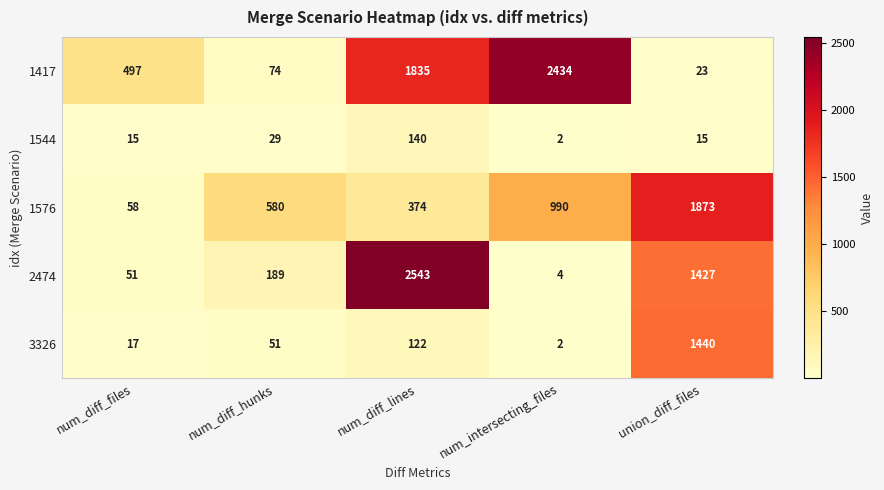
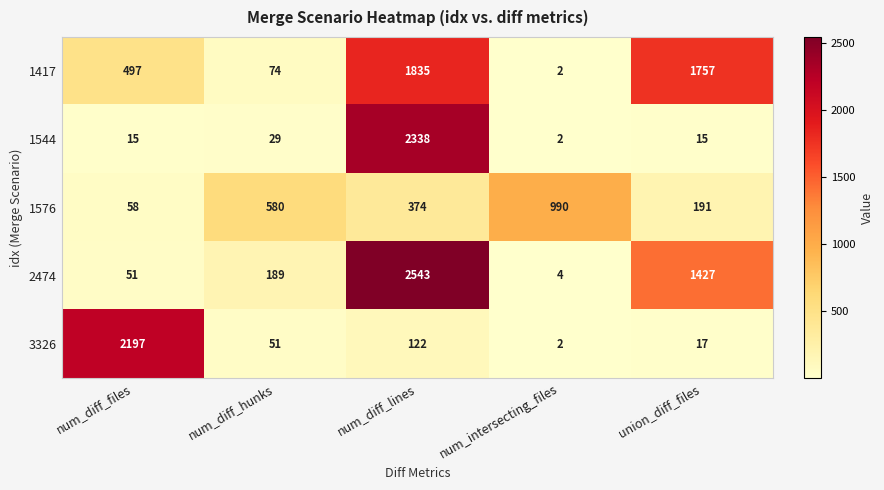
  {
    "1417": {
      "num_diff_files": 497,
      "num_diff_hunks": 74,
      "num_diff_lines": 1835,
-     "num_intersecting_files": 2434,
-     "union_diff_files": 23
+     "num_intersecting_files": 2,
+     "union_diff_files": 1757
    },
    "1544": {
      "num_diff_files": 15,
      "num_diff_hunks": 29,
-     "num_diff_lines": 140,
+     "num_diff_lines": 2338,
      "num_intersecting_files": 2,
      "union_diff_files": 15
    },
    "1576": {
      "num_diff_files": 58,
      "num_diff_hunks": 580,
      "num_diff_lines": 374,
      "num_intersecting_files": 990,
-     "union_diff_files": 1873
+     "union_diff_files": 191
    },
    "2474": {
      "num_diff_files": 51,
      "num_diff_hunks": 189,
      "num_diff_lines": 2543,
      "num_intersecting_files": 4,
      "union_diff_files": 1427
    },
    "3326": {
-     "num_diff_files": 17,
+     "num_diff_files": 2197,
      "num_diff_hunks": 51,
      "num_diff_lines": 122,
      "num_intersecting_files": 2,
-     "union_diff_files": 1440
+     "union_diff_files": 17
    }
  }
